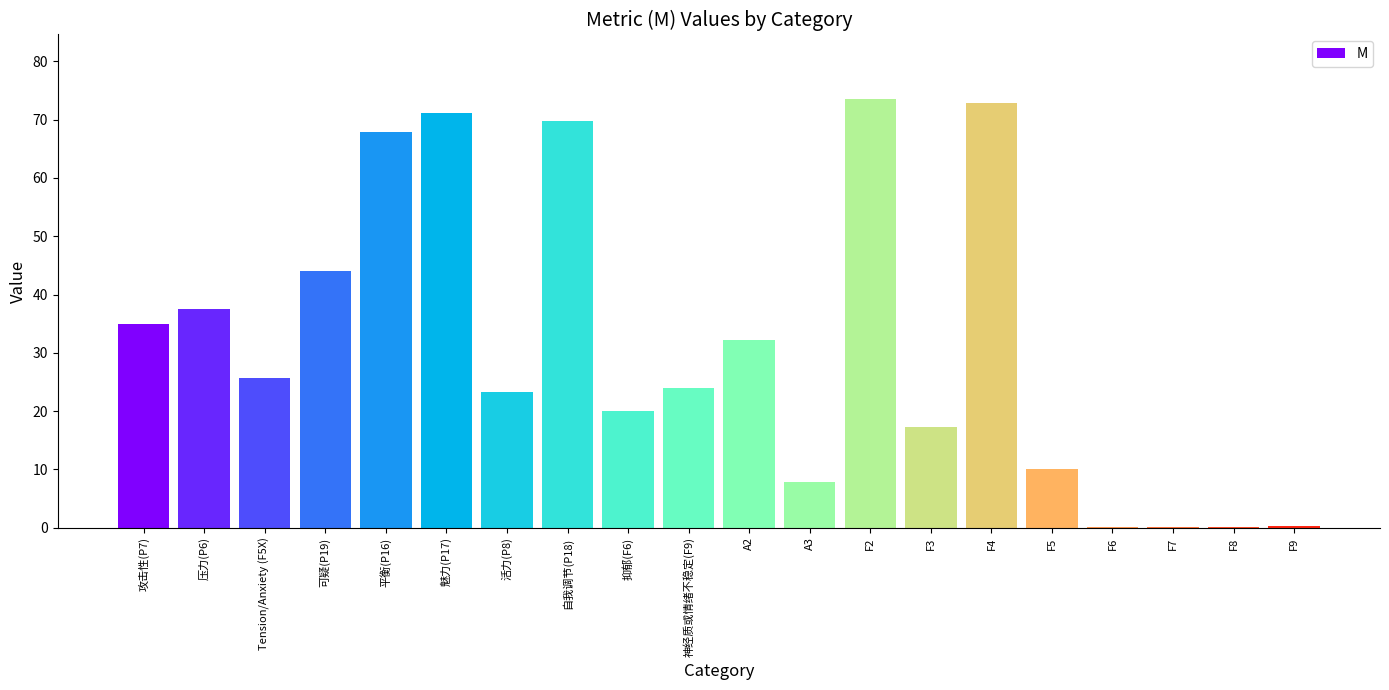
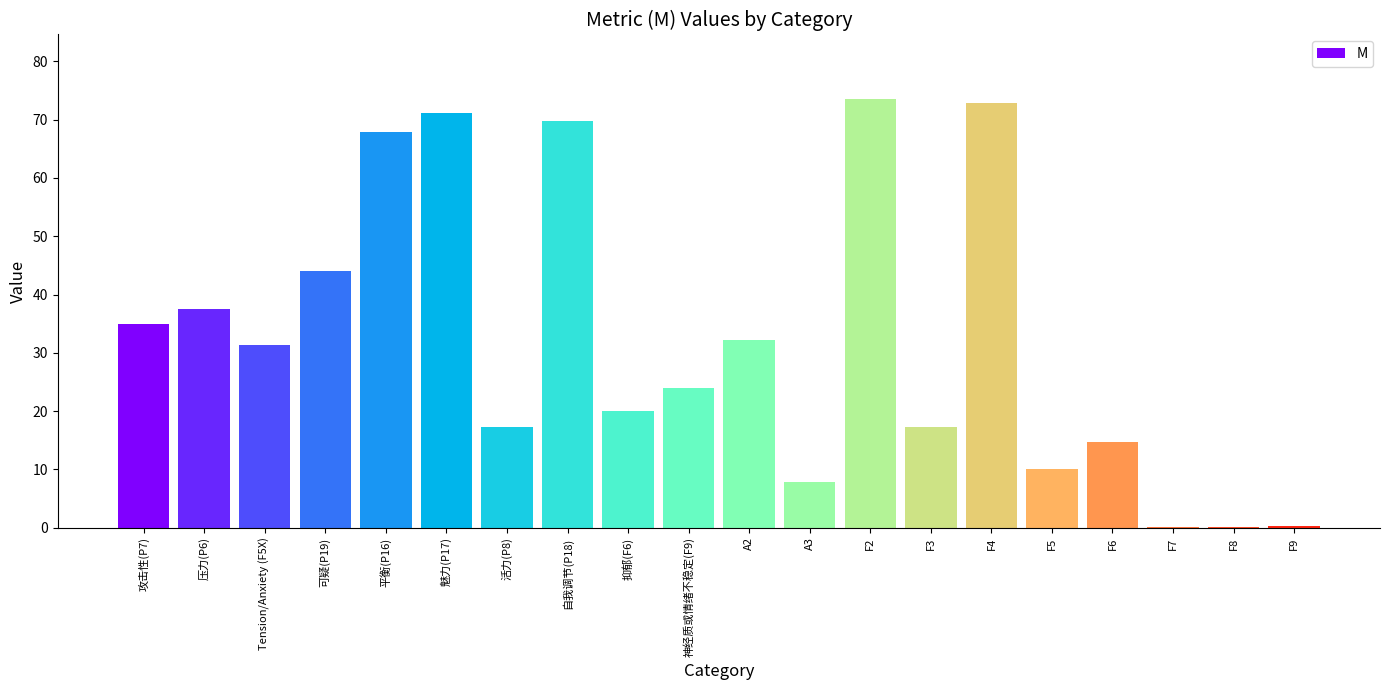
  {
    "攻击性(P7)": 35,
    "压力(P6)": 37,
-   "Tension/Anxiety (F5X)": 26,
+   "Tension/Anxiety (F5X)": 31,
    "可疑(P19)": 44,
    "平衡(P16)": 68,
    "魅力(P17)": 71,
-   "活力(P8)": 23,
+   "活力(P8)": 17,
    "自我调节(P18)": 70,
    "抑郁(F6)": 20,
    "神经质或情绪不稳定(F9)": 24,
    "A2": 32,
    "A3": 8,
    "F2": 74,
    "F3": 17,
    "F4": 73,
    "F5": 10,
-   "F6": 0
+   "F6": 15
  }
